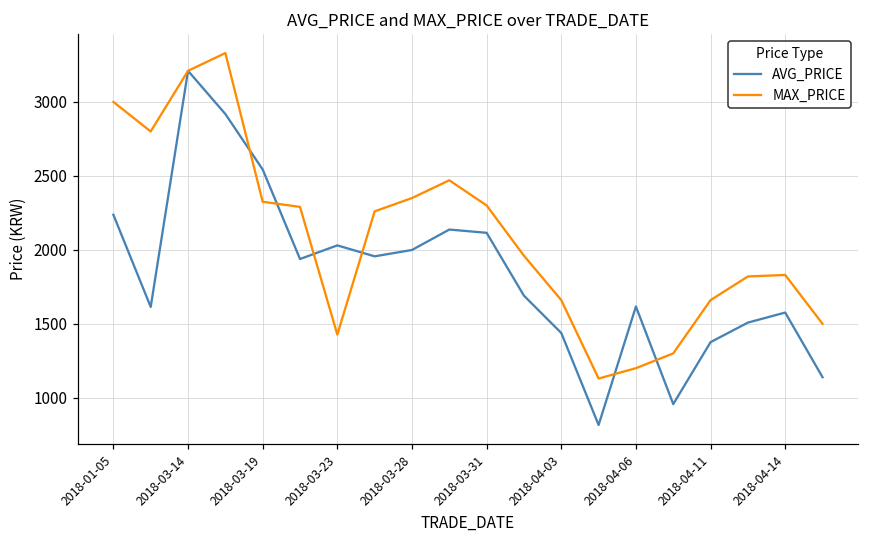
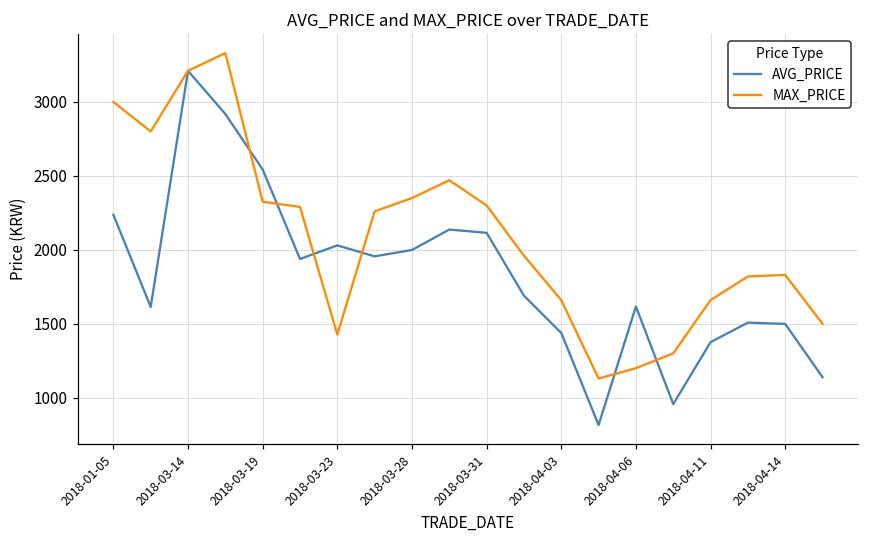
  {
    "AVG_PRICE": {
      "2018-01-05": 2240,
      "2018-03-19": 2540,
      "2018-03-23": 2030,
      "2018-03-28": 2000,
      "2018-03-31": 2120,
      "2018-04-03": 1440,
      "2018-04-06": 1620,
      "2018-04-11": 1380,
-     "2018-04-14": 1580
+     "2018-04-14": 1500
    },
    "MAX_PRICE": {
      "2018-01-05": 3000,
      "2018-03-19": 2330,
      "2018-03-23": 1430,
      "2018-03-28": 2350,
      "2018-03-31": 2300,
      "2018-04-03": 1660,
      "2018-04-06": 1200,
      "2018-04-11": 1660,
      "2018-04-14": 1830
    }
  }
